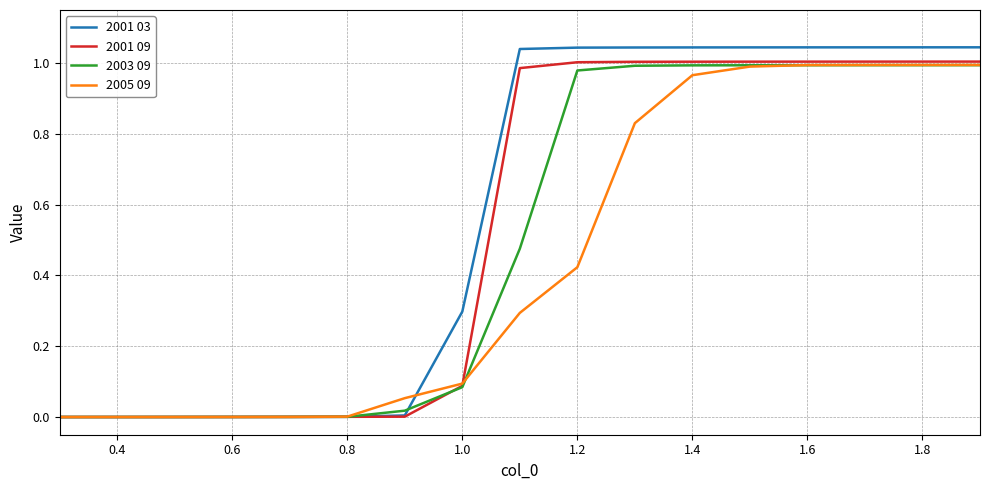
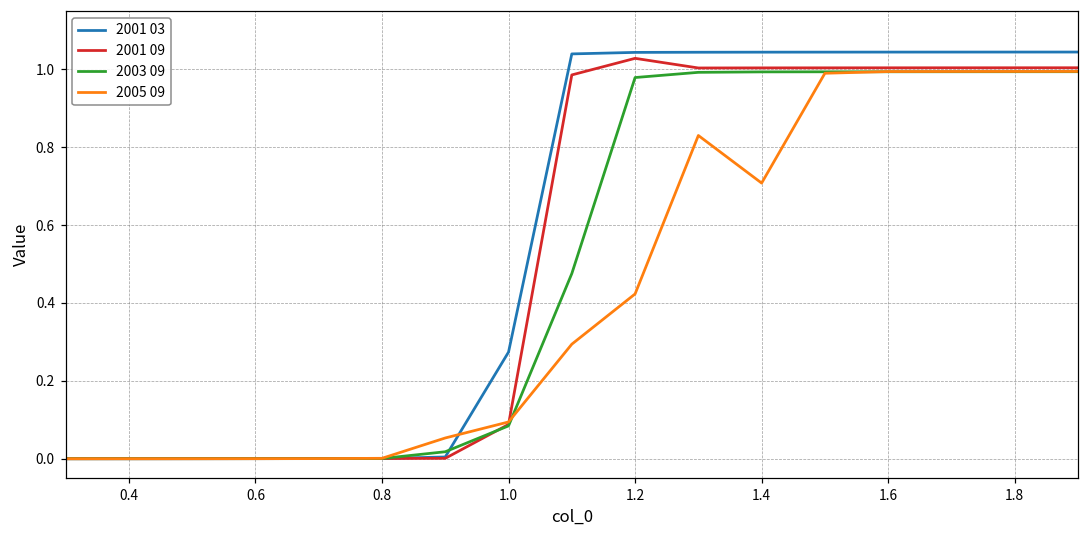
  {
    "2001 03": {
-     "1.0": 0.30,
+     "1.0": 0.27,
      "1.2": 1.04,
      "1.4": 1.04,
      "1.6": 1.04,
      "1.8": 1.04
    },
    "2001 09": {
-     "1.2": 1.00,
+     "1.2": 1.03,
      "1.4": 1.00,
      "1.6": 1.00,
      "1.8": 1.00
    },
    "2003 09": {
      "1.2": 0.98,
      "1.4": 0.99
    },
    "2005 09": {
      "1.2": 0.42,
-     "1.4": 0.97
+     "1.4": 0.71
    }
  }
